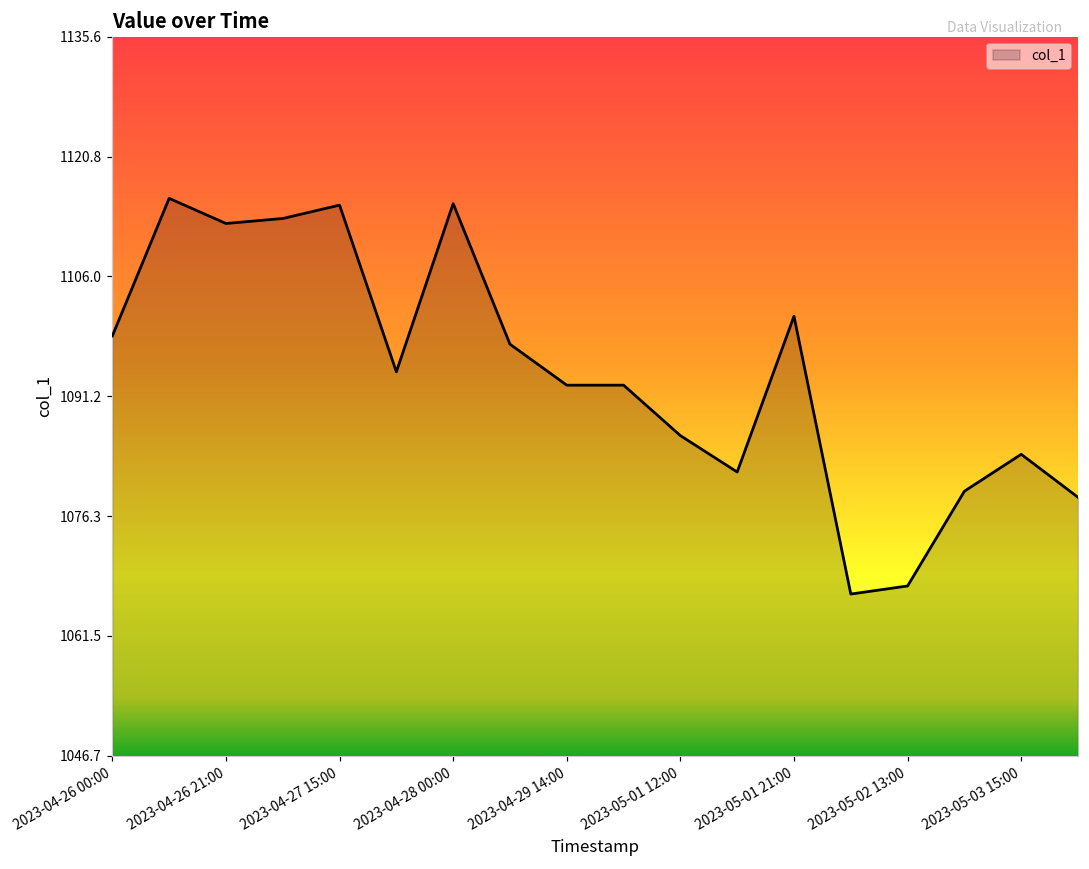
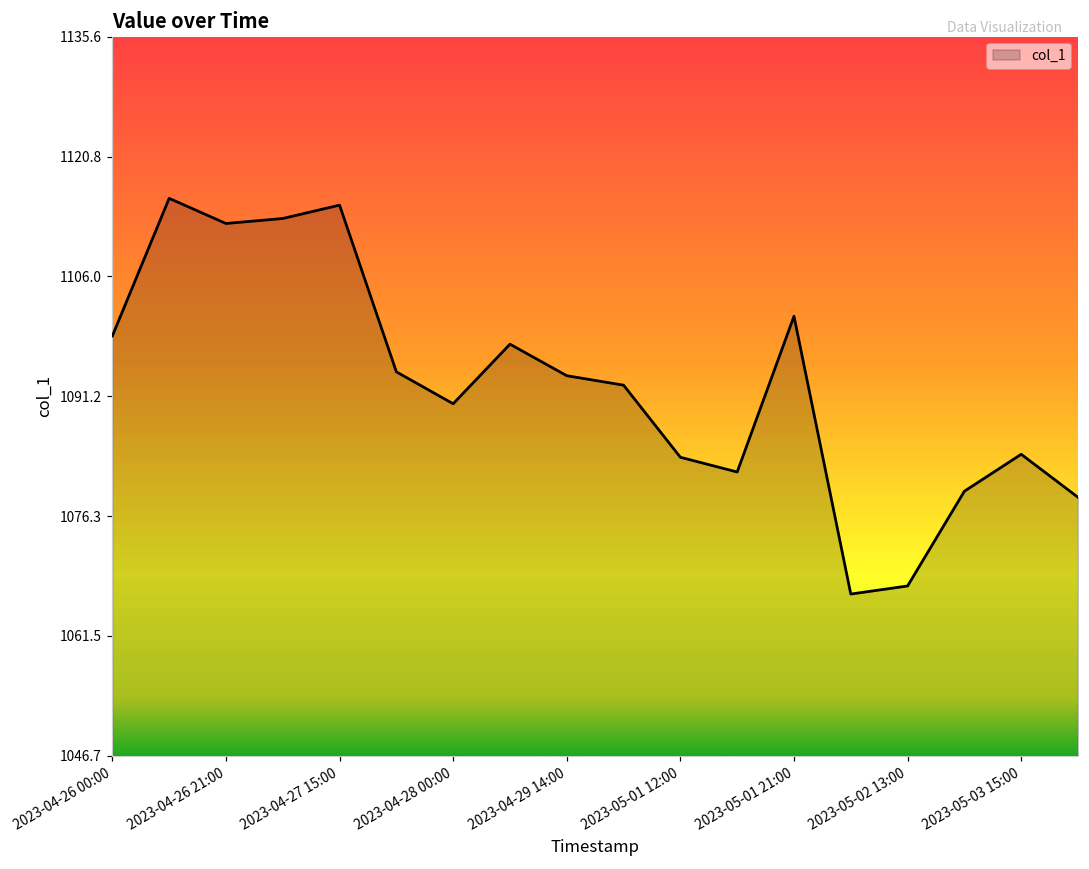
  {
    "2023-04-26 00:00": 1099,
    "2023-04-26 21:00": 1113,
    "2023-04-27 15:00": 1115,
-   "2023-04-28 00:00": 1115,
-   "2023-04-29 14:00": 1093,
-   "2023-05-01 12:00": 1086,
+   "2023-04-28 00:00": 1090,
+   "2023-04-29 14:00": 1094,
+   "2023-05-01 12:00": 1084,
    "2023-05-01 21:00": 1101,
    "2023-05-02 13:00": 1068,
    "2023-05-03 15:00": 1084
  }
